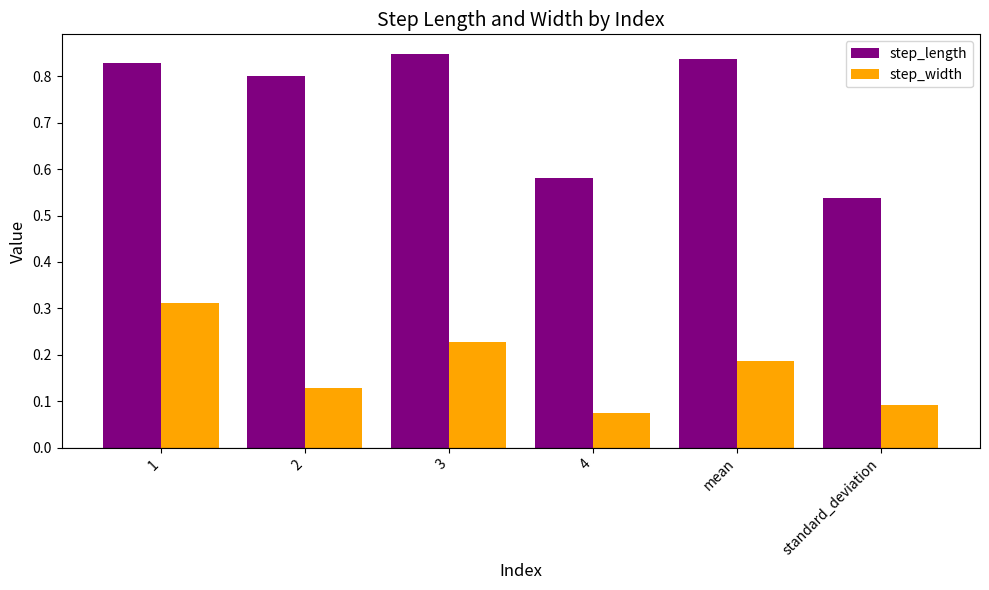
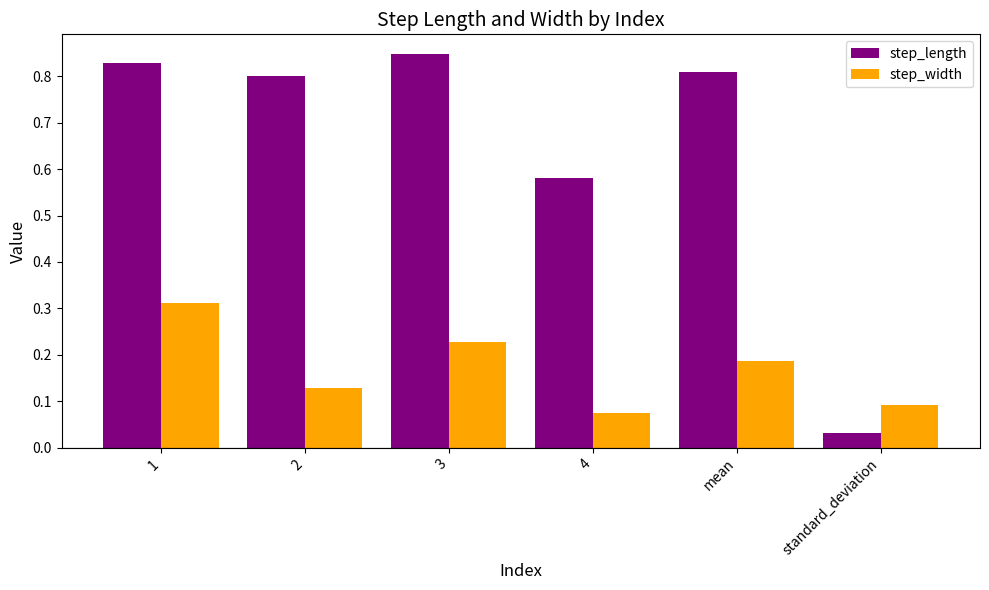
  {
    "step_length": {
      "1": 0.83,
      "2": 0.80,
      "3": 0.85,
      "4": 0.58,
-     "mean": 0.84,
-     "standard_deviation": 0.54
+     "mean": 0.81,
+     "standard_deviation": 0.03
    },
    "step_width": {
      "1": 0.31,
      "2": 0.13,
      "3": 0.23,
      "4": 0.07,
      "mean": 0.19,
      "standard_deviation": 0.09
    }
  }
